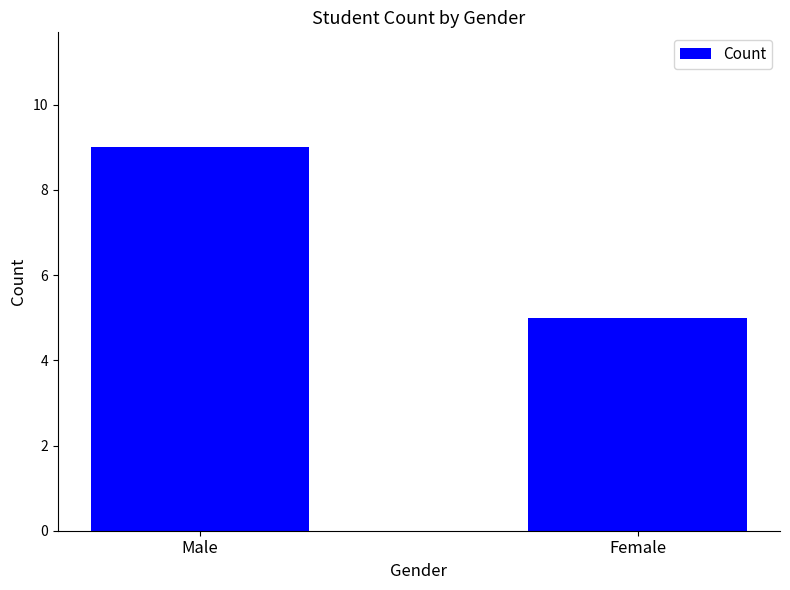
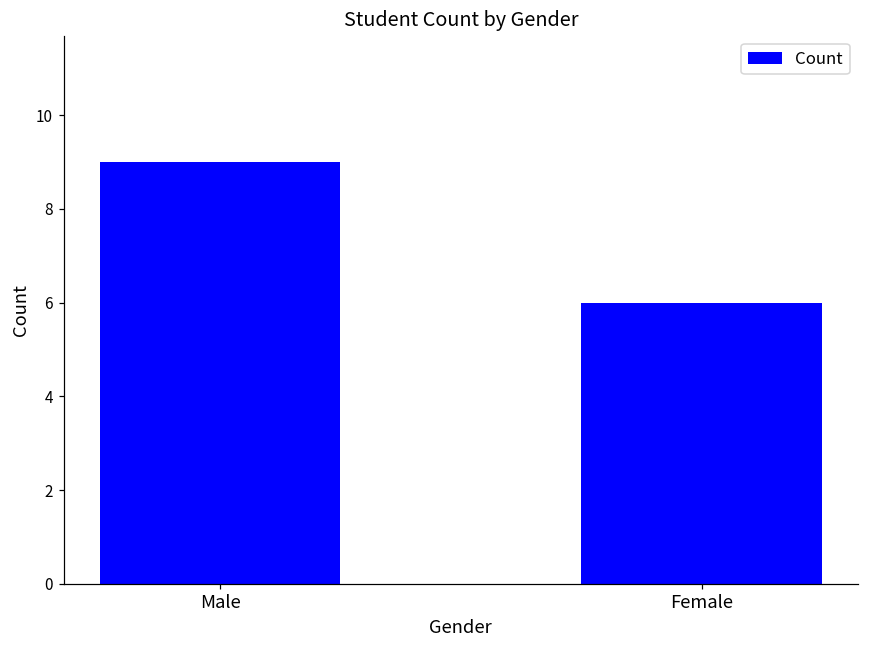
  {
    "Male": 9,
-   "Female": 5
+   "Female": 6
  }
